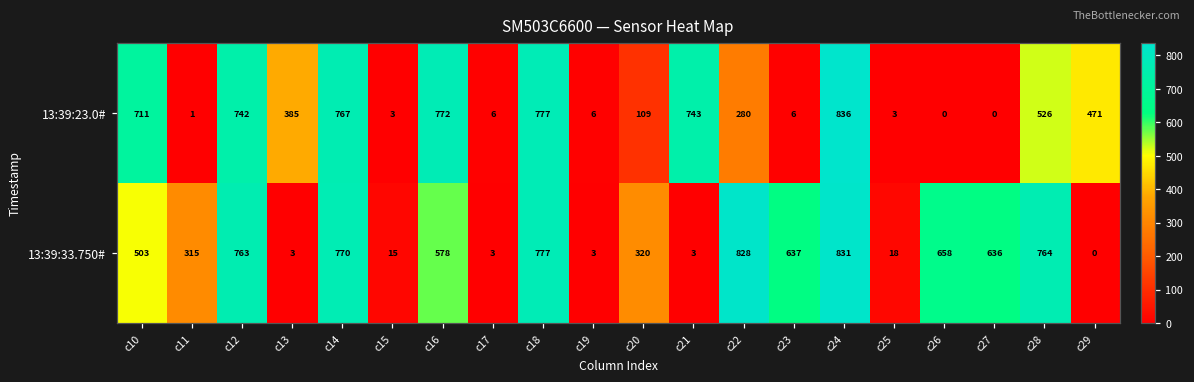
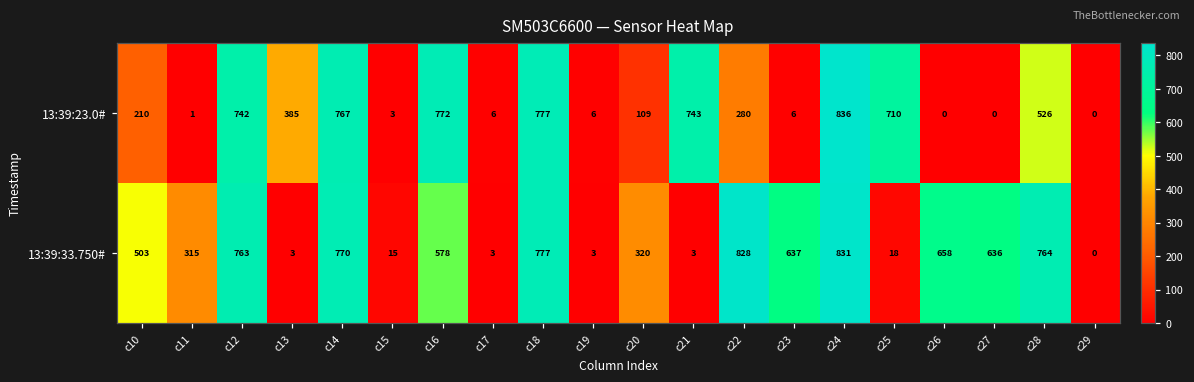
  {
    "13:39:23.0#": {
-     "c10": 711,
+     "c10": 210,
      "c11": 1,
      "c12": 742,
      "c13": 385,
      "c14": 767,
      "c15": 3,
      "c16": 772,
      "c17": 6,
      "c18": 777,
      "c19": 6,
      "c20": 109,
      "c21": 743,
      "c22": 280,
      "c23": 6,
      "c24": 836,
-     "c25": 3,
+     "c25": 710,
      "c26": 0,
      "c27": 0,
      "c28": 526,
-     "c29": 471
+     "c29": 0
    },
    "13:39:33.750#": {
      "c10": 503,
      "c11": 315,
      "c12": 763,
      "c13": 3,
      "c14": 770,
      "c15": 15,
      "c16": 578,
      "c17": 3,
      "c18": 777,
      "c19": 3,
      "c20": 320,
      "c21": 3,
      "c22": 828,
      "c23": 637,
      "c24": 831,
      "c25": 18,
      "c26": 658,
      "c27": 636,
      "c28": 764,
      "c29": 0
    }
  }
